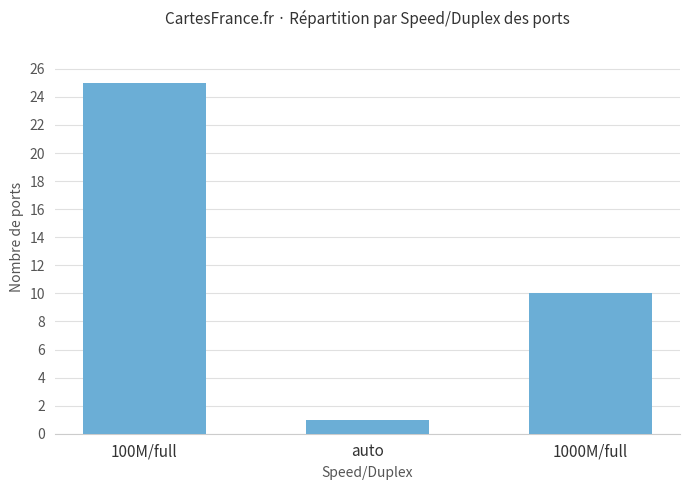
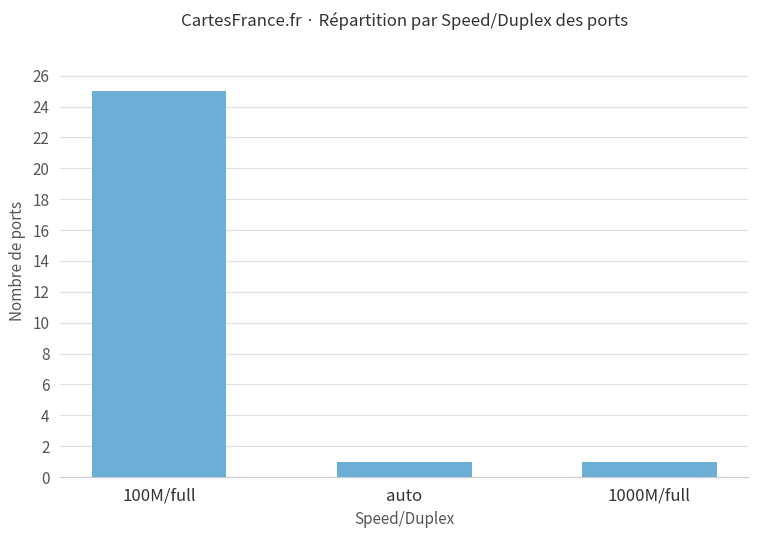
  {
    "100M/full": 25,
    "auto": 1,
-   "1000M/full": 10
+   "1000M/full": 1
  }
